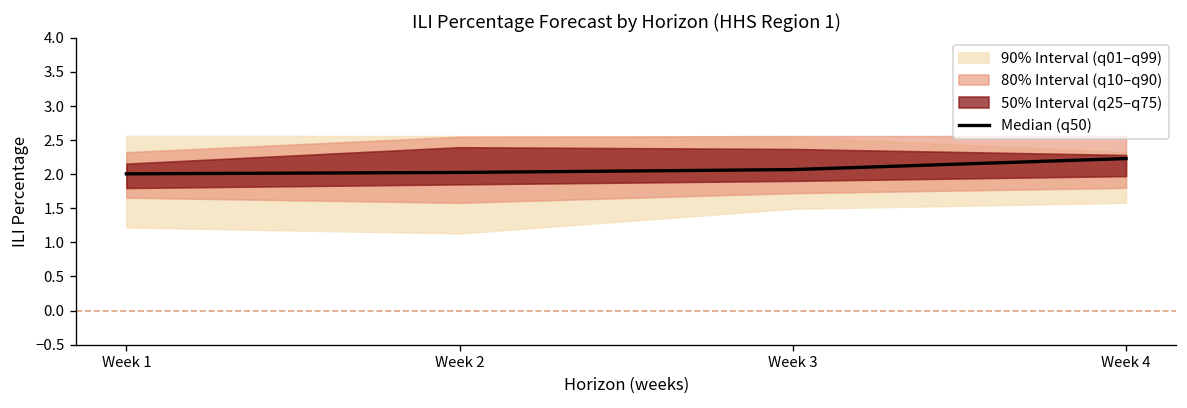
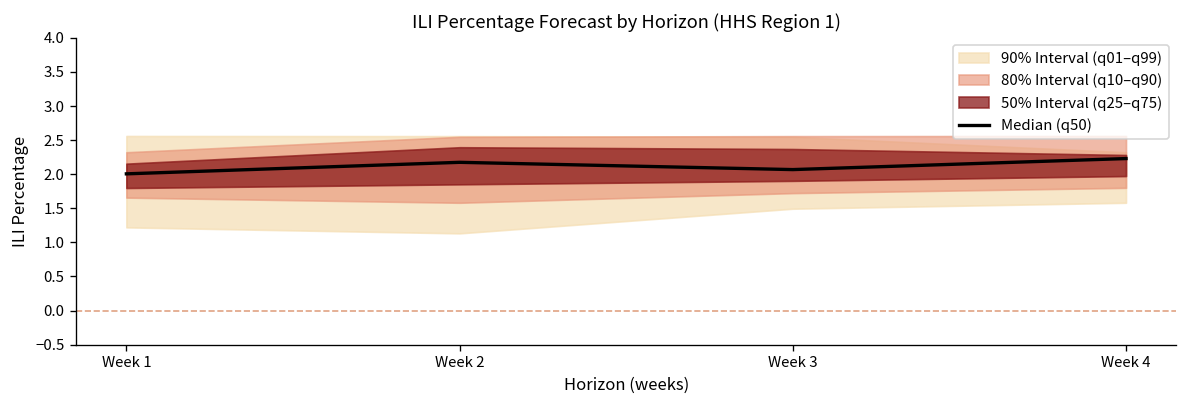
  {
    "Median (q50)": {
      "Week 1": 2.0,
-     "Week 2": 2.0,
+     "Week 2": 2.2,
      "Week 3": 2.1,
      "Week 4": 2.2
    }
  }
